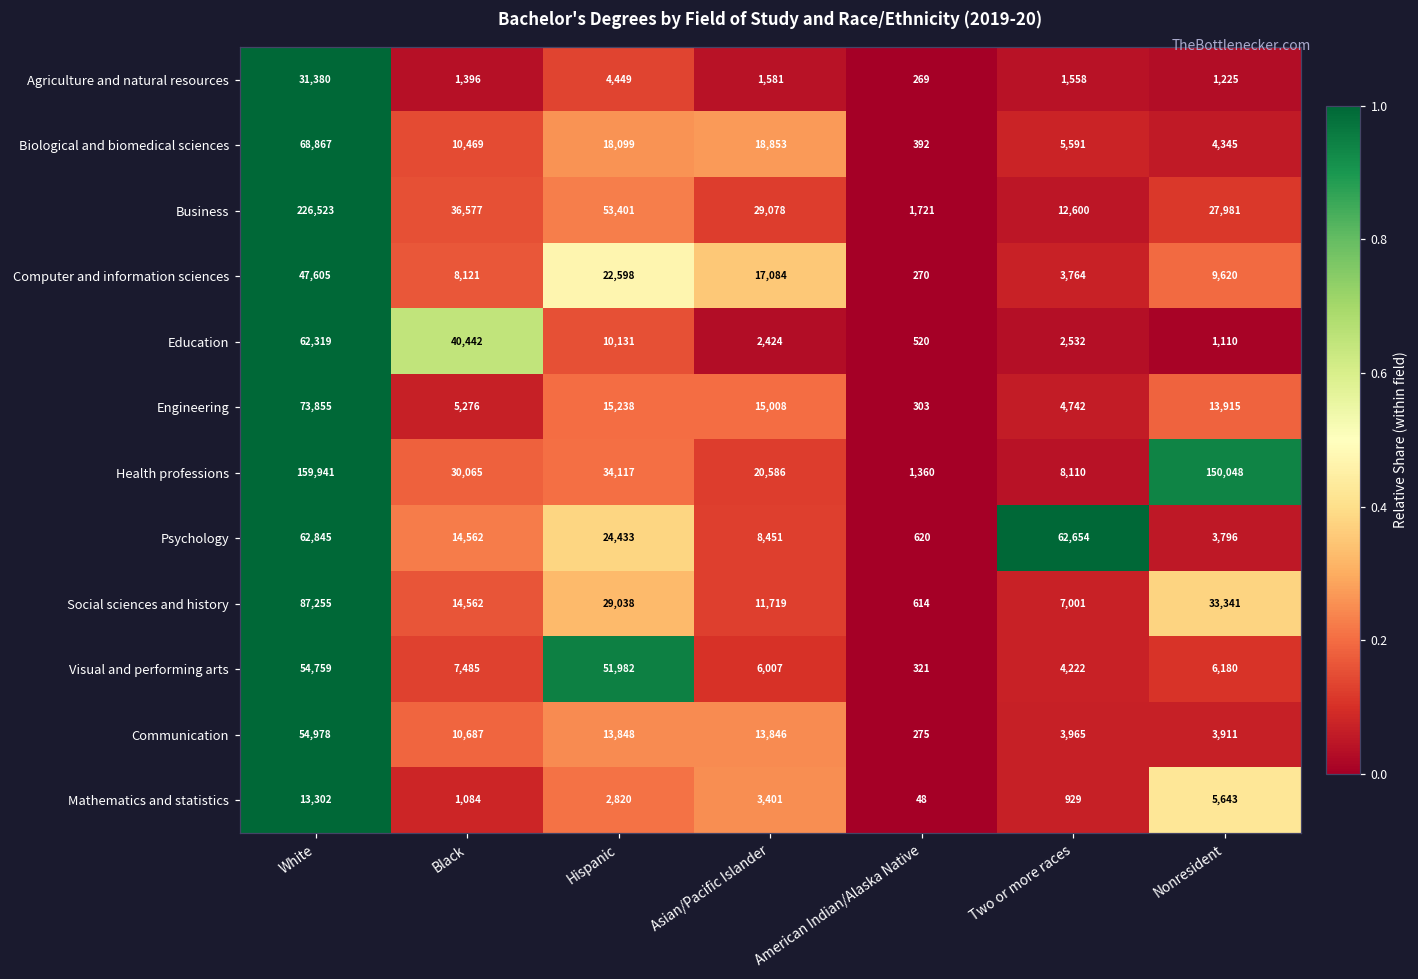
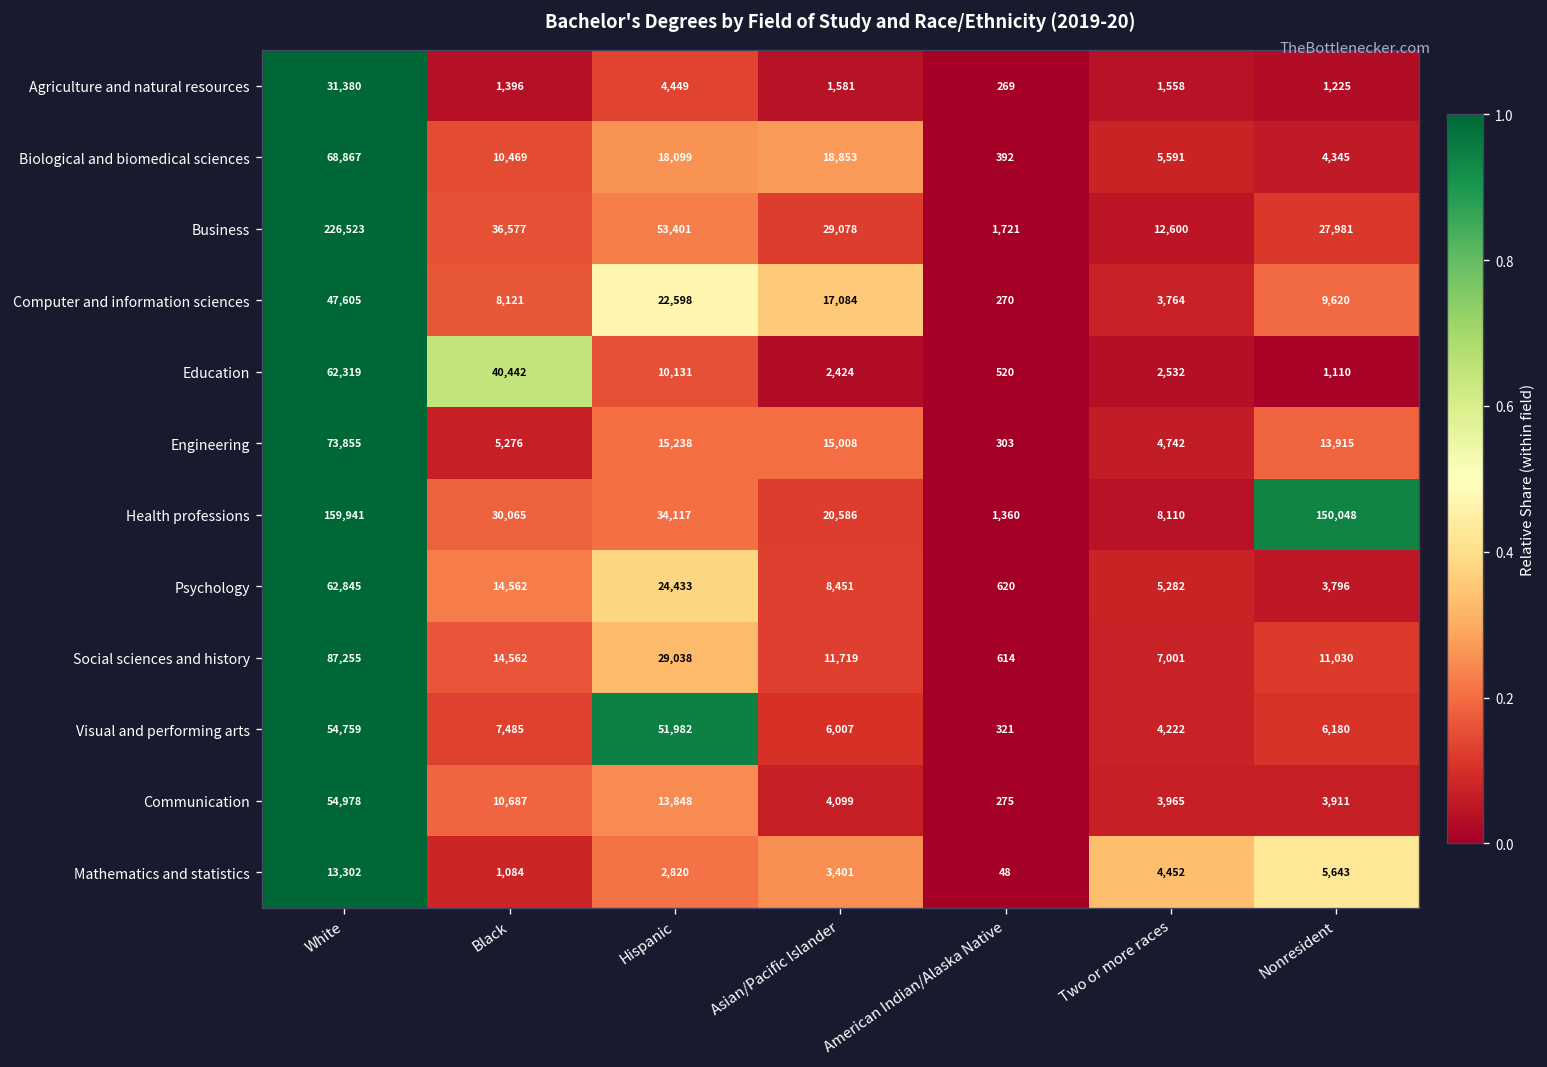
  {
    "Agriculture and natural resources": {
      "White": "31,380",
      "Black": "1,396",
      "Hispanic": "4,449",
      "Asian/Pacific Islander": "1,581",
      "American Indian/Alaska Native": "269",
      "Two or more races": "1,558",
      "Nonresident": "1,225"
    },
    "Biological and biomedical sciences": {
      "White": "68,867",
      "Black": "10,469",
      "Hispanic": "18,099",
      "Asian/Pacific Islander": "18,853",
      "American Indian/Alaska Native": "392",
      "Two or more races": "5,591",
      "Nonresident": "4,345"
    },
    "Business": {
      "White": "226,523",
      "Black": "36,577",
      "Hispanic": "53,401",
      "Asian/Pacific Islander": "29,078",
      "American Indian/Alaska Native": "1,721",
      "Two or more races": "12,600",
      "Nonresident": "27,981"
    },
    "Computer and information sciences": {
      "White": "47,605",
      "Black": "8,121",
      "Hispanic": "22,598",
      "Asian/Pacific Islander": "17,084",
      "American Indian/Alaska Native": "270",
      "Two or more races": "3,764",
      "Nonresident": "9,620"
    },
    "Education": {
      "White": "62,319",
      "Black": "40,442",
      "Hispanic": "10,131",
      "Asian/Pacific Islander": "2,424",
      "American Indian/Alaska Native": "520",
      "Two or more races": "2,532",
      "Nonresident": "1,110"
    },
    "Engineering": {
      "White": "73,855",
      "Black": "5,276",
      "Hispanic": "15,238",
      "Asian/Pacific Islander": "15,008",
      "American Indian/Alaska Native": "303",
      "Two or more races": "4,742",
      "Nonresident": "13,915"
    },
    "Health professions": {
      "White": "159,941",
      "Black": "30,065",
      "Hispanic": "34,117",
      "Asian/Pacific Islander": "20,586",
      "American Indian/Alaska Native": "1,360",
      "Two or more races": "8,110",
      "Nonresident": "150,048"
    },
    "Psychology": {
      "White": "62,845",
      "Black": "14,562",
      "Hispanic": "24,433",
      "Asian/Pacific Islander": "8,451",
      "American Indian/Alaska Native": "620",
-     "Two or more races": "62,654",
+     "Two or more races": "5,282",
      "Nonresident": "3,796"
    },
    "Social sciences and history": {
      "White": "87,255",
      "Black": "14,562",
      "Hispanic": "29,038",
      "Asian/Pacific Islander": "11,719",
      "American Indian/Alaska Native": "614",
      "Two or more races": "7,001",
-     "Nonresident": "33,341"
+     "Nonresident": "11,030"
    },
    "Visual and performing arts": {
      "White": "54,759",
      "Black": "7,485",
      "Hispanic": "51,982",
      "Asian/Pacific Islander": "6,007",
      "American Indian/Alaska Native": "321",
      "Two or more races": "4,222",
      "Nonresident": "6,180"
    },
    "Communication": {
      "White": "54,978",
      "Black": "10,687",
      "Hispanic": "13,848",
-     "Asian/Pacific Islander": "13,846",
+     "Asian/Pacific Islander": "4,099",
      "American Indian/Alaska Native": "275",
      "Two or more races": "3,965",
      "Nonresident": "3,911"
    },
    "Mathematics and statistics": {
      "White": "13,302",
      "Black": "1,084",
      "Hispanic": "2,820",
      "Asian/Pacific Islander": "3,401",
      "American Indian/Alaska Native": "48",
-     "Two or more races": "929",
+     "Two or more races": "4,452",
      "Nonresident": "5,643"
    }
  }
